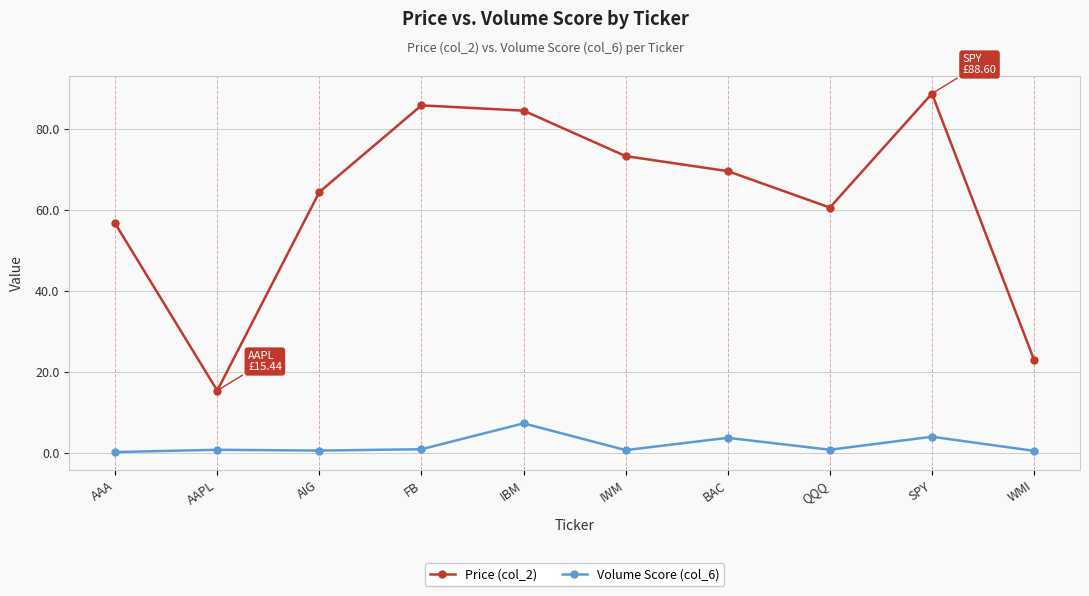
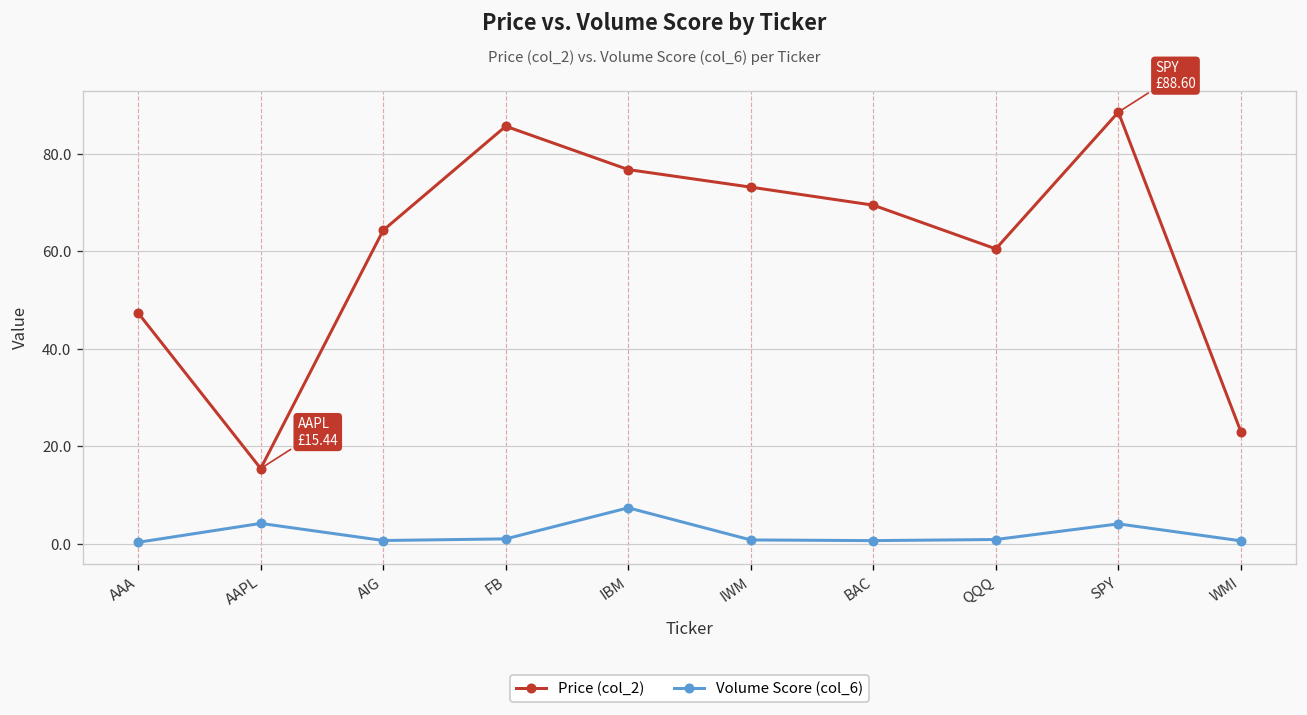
  {
    "Price (col_2)": {
-     "AAA": 57,
+     "AAA": 47,
      "AAPL": 15,
      "AIG": 64,
      "FB": 86,
-     "IBM": 84,
+     "IBM": 77,
      "IWM": 73,
      "BAC": 70,
      "QQQ": 61,
      "SPY": 89,
      "WMI": 23
    },
    "Volume Score (col_6)": {
      "AAA": 0,
-     "AAPL": 1,
+     "AAPL": 4,
      "AIG": 1,
      "FB": 1,
      "IBM": 7,
      "IWM": 1,
-     "BAC": 4,
+     "BAC": 1,
      "QQQ": 1,
      "SPY": 4,
      "WMI": 1
    }
  }
